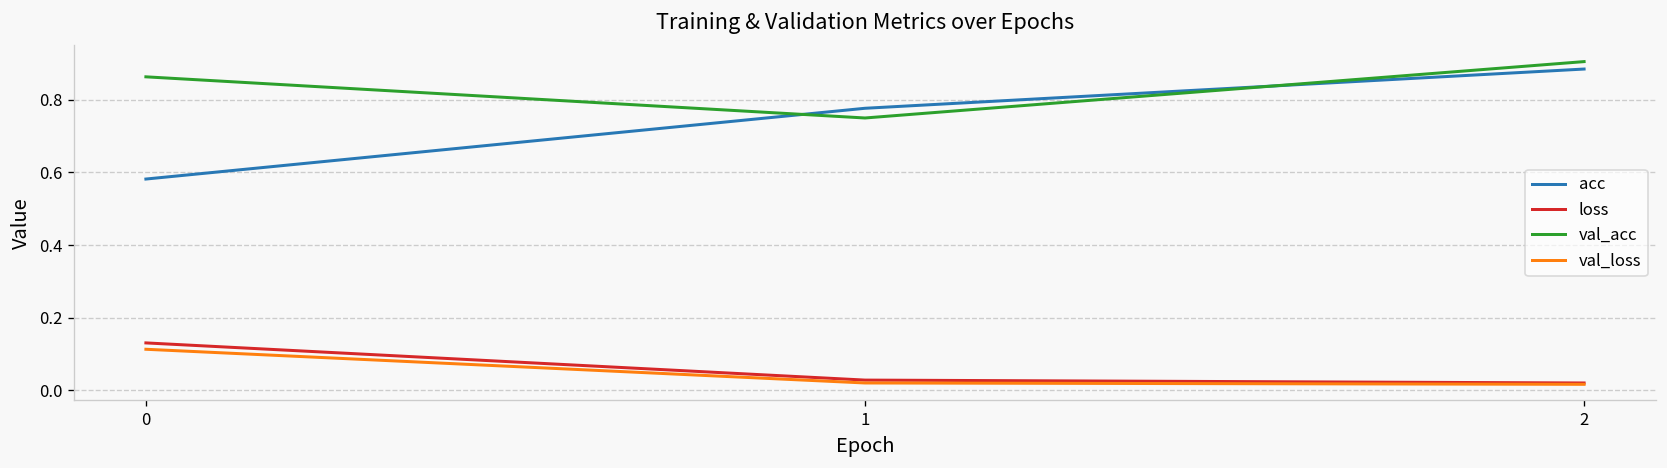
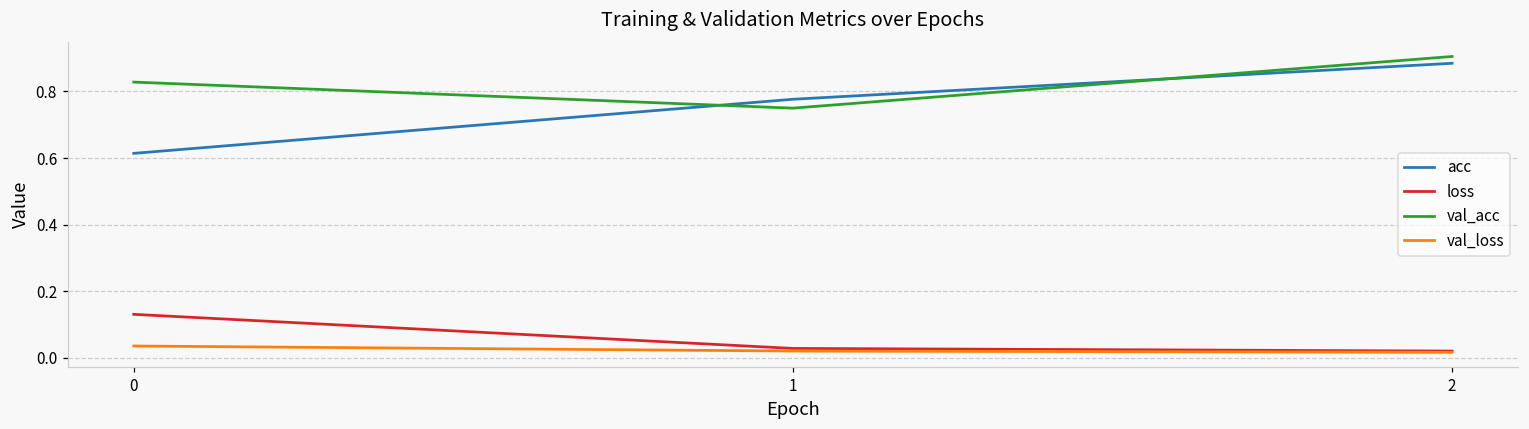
  {
    "acc": {
-     "0": 0.58,
+     "0": 0.61,
      "1": 0.78,
      "2": 0.88
    },
    "loss": {
      "0": 0.13
    },
    "val_acc": {
-     "0": 0.86,
+     "0": 0.83,
      "1": 0.75,
      "2": 0.90
    },
    "val_loss": {
-     "0": 0.11
+     "0": 0.04
    }
  }
